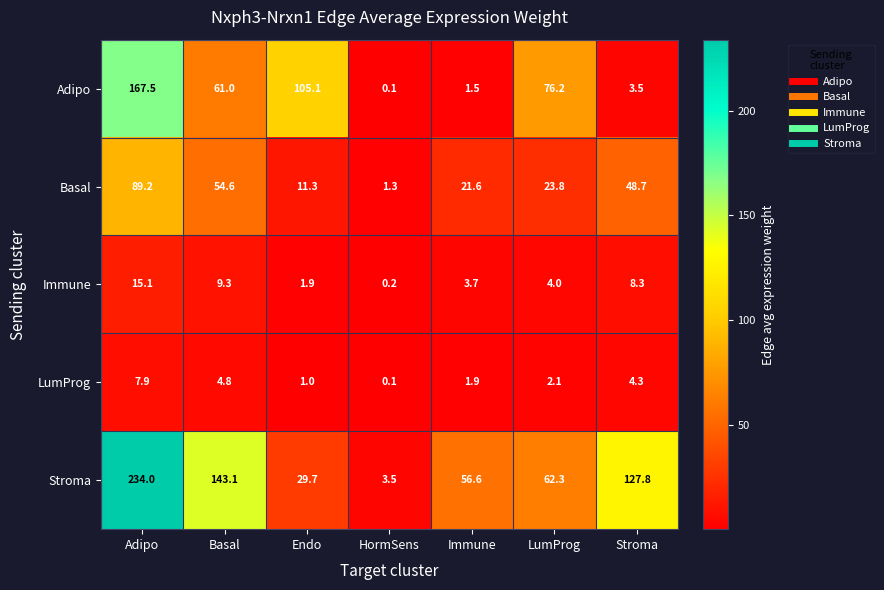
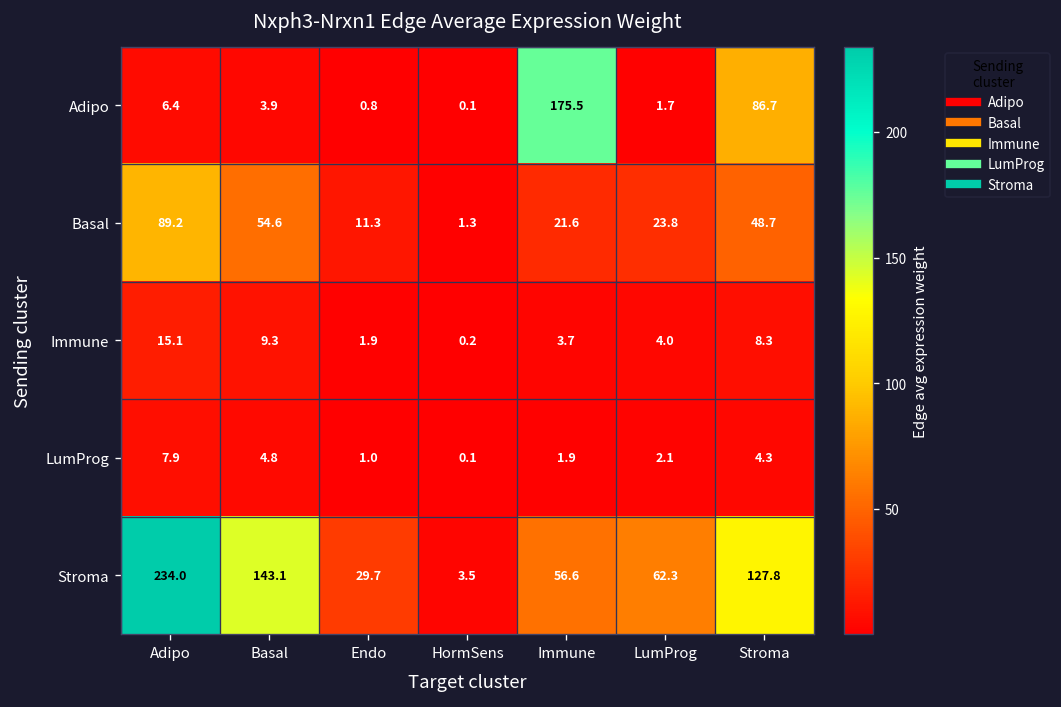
  {
    "Adipo": {
-     "Adipo": 167.5,
-     "Basal": 61.0,
-     "Endo": 105.1,
+     "Adipo": 6.4,
+     "Basal": 3.9,
+     "Endo": 0.8,
      "HormSens": 0.1,
-     "Immune": 1.5,
-     "LumProg": 76.2,
-     "Stroma": 3.5
+     "Immune": 175.5,
+     "LumProg": 1.7,
+     "Stroma": 86.7
    },
    "Basal": {
      "Adipo": 89.2,
      "Basal": 54.6,
      "Endo": 11.3,
      "HormSens": 1.3,
      "Immune": 21.6,
      "LumProg": 23.8,
      "Stroma": 48.7
    },
    "Immune": {
      "Adipo": 15.1,
      "Basal": 9.3,
      "Endo": 1.9,
      "HormSens": 0.2,
      "Immune": 3.7,
      "LumProg": 4.0,
      "Stroma": 8.3
    },
    "LumProg": {
      "Adipo": 7.9,
      "Basal": 4.8,
      "Endo": 1.0,
      "HormSens": 0.1,
      "Immune": 1.9,
      "LumProg": 2.1,
      "Stroma": 4.3
    },
    "Stroma": {
      "Adipo": 234.0,
      "Basal": 143.1,
      "Endo": 29.7,
      "HormSens": 3.5,
      "Immune": 56.6,
      "LumProg": 62.3,
      "Stroma": 127.8
    }
  }
